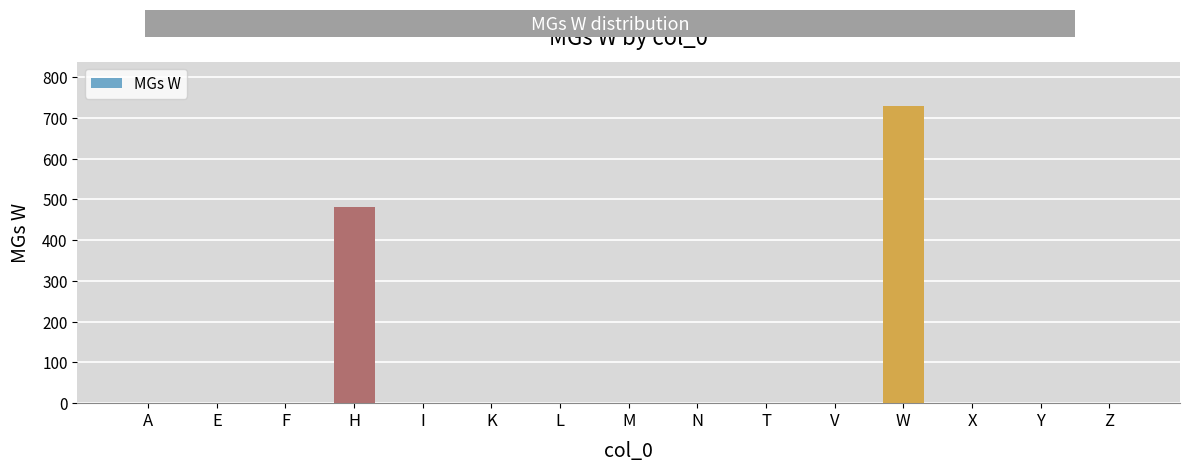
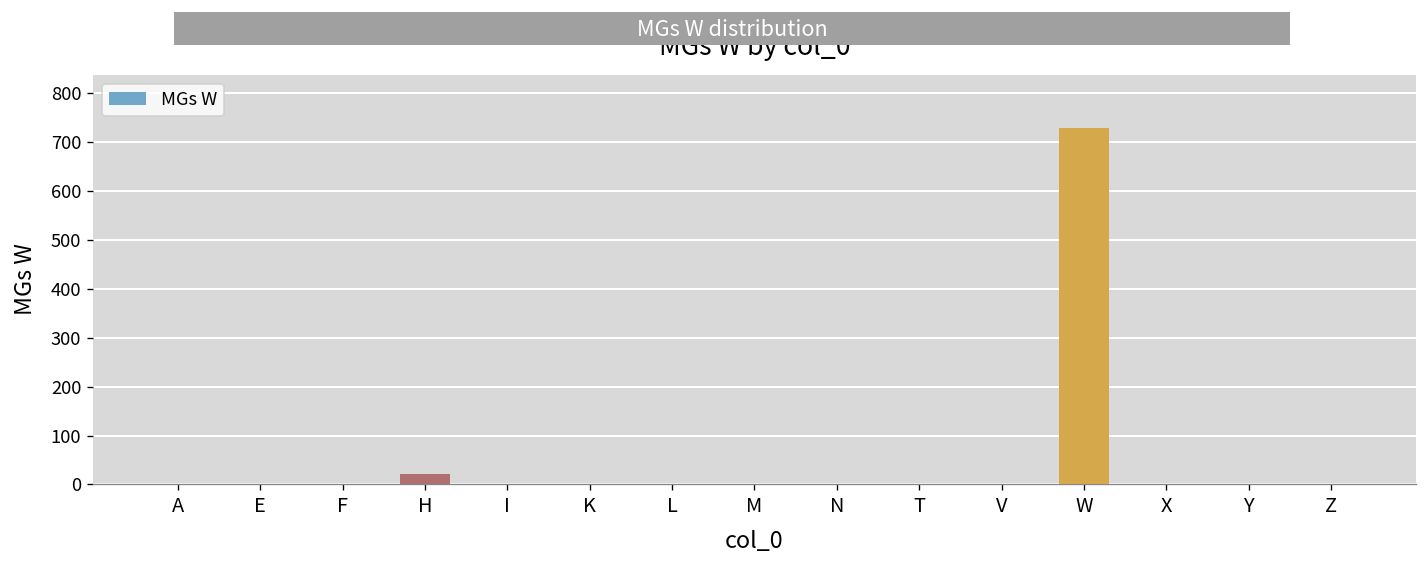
  {
    "A": 0,
    "E": 0,
    "F": 0,
-   "H": 480,
+   "H": 20,
    "I": 0,
    "K": 0,
    "L": 0,
    "M": 0,
    "N": 0,
    "T": 0,
    "V": 0,
    "W": 730,
    "X": 0,
    "Y": 0,
    "Z": 0
  }
